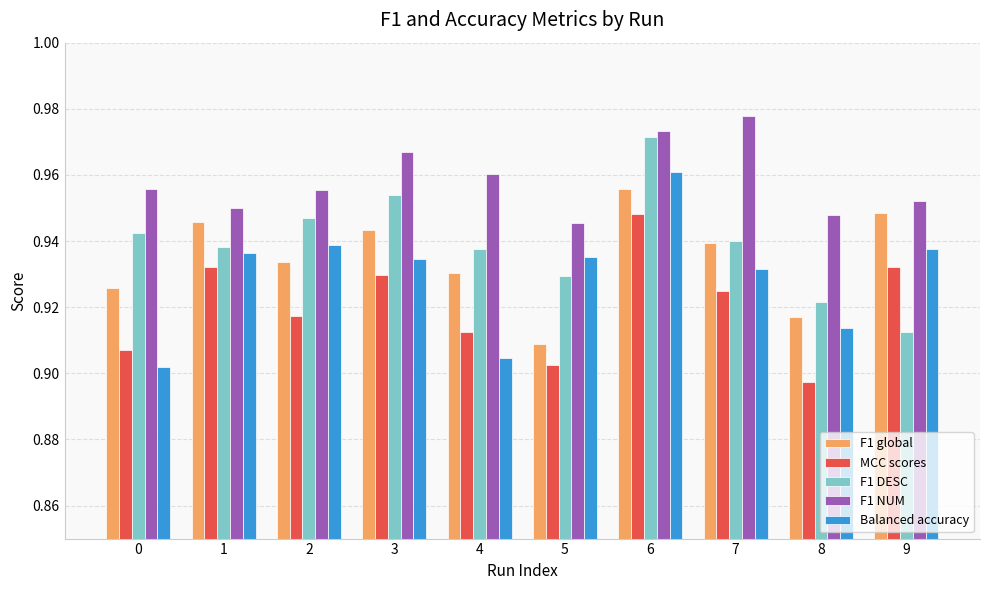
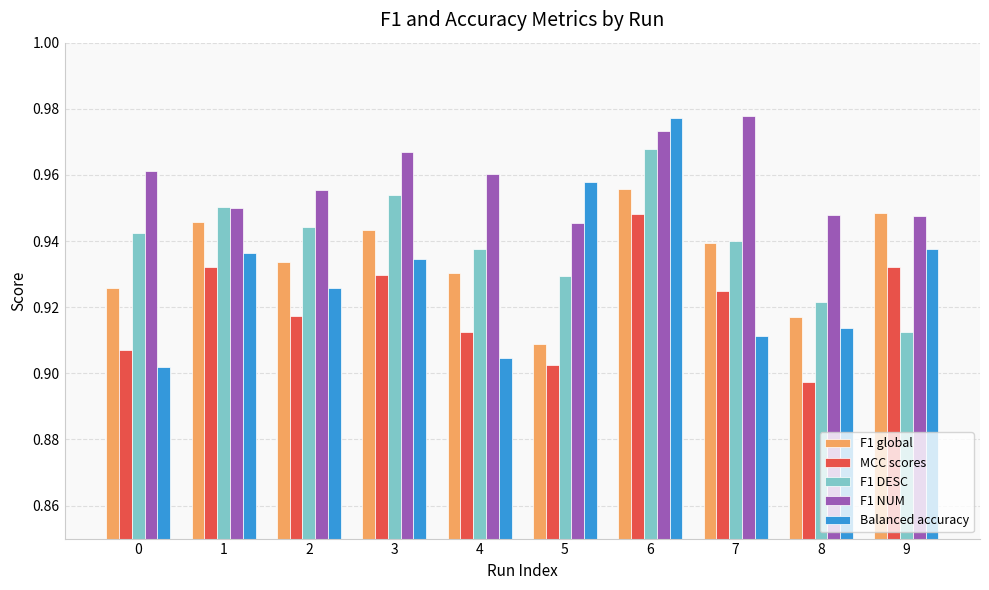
  {
    "F1 global": {
      "0": 0.926,
      "1": 0.946,
      "2": 0.934,
      "3": 0.943,
      "4": 0.930,
      "5": 0.909,
      "6": 0.956,
      "7": 0.939,
      "8": 0.917,
      "9": 0.949
    },
    "MCC scores": {
      "0": 0.907,
      "1": 0.932,
      "2": 0.917,
      "3": 0.930,
      "4": 0.912,
      "5": 0.903,
      "6": 0.948,
      "7": 0.925,
      "8": 0.897,
      "9": 0.932
    },
    "F1 DESC": {
      "0": 0.942,
-     "1": 0.938,
-     "2": 0.947,
+     "1": 0.950,
+     "2": 0.944,
      "3": 0.954,
      "4": 0.938,
      "5": 0.929,
-     "6": 0.972,
+     "6": 0.968,
      "7": 0.940,
      "8": 0.921,
      "9": 0.912
    },
    "F1 NUM": {
-     "0": 0.956,
+     "0": 0.961,
      "1": 0.950,
      "2": 0.955,
      "3": 0.967,
      "4": 0.960,
      "5": 0.945,
      "6": 0.973,
      "7": 0.978,
      "8": 0.948,
-     "9": 0.952
+     "9": 0.948
    },
    "Balanced accuracy": {
      "0": 0.902,
      "1": 0.936,
-     "2": 0.939,
+     "2": 0.926,
      "3": 0.935,
      "4": 0.905,
-     "5": 0.935,
-     "6": 0.961,
-     "7": 0.932,
+     "5": 0.958,
+     "6": 0.977,
+     "7": 0.911,
      "8": 0.914,
      "9": 0.937
    }
  }
